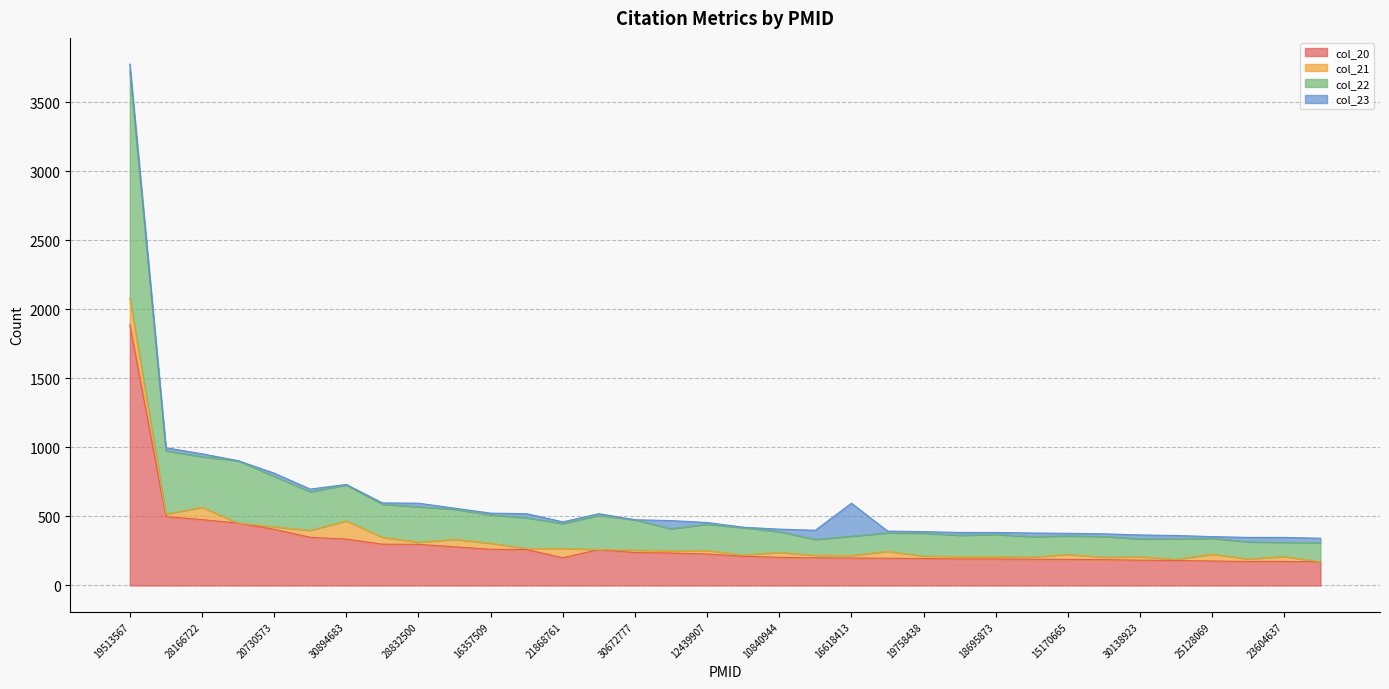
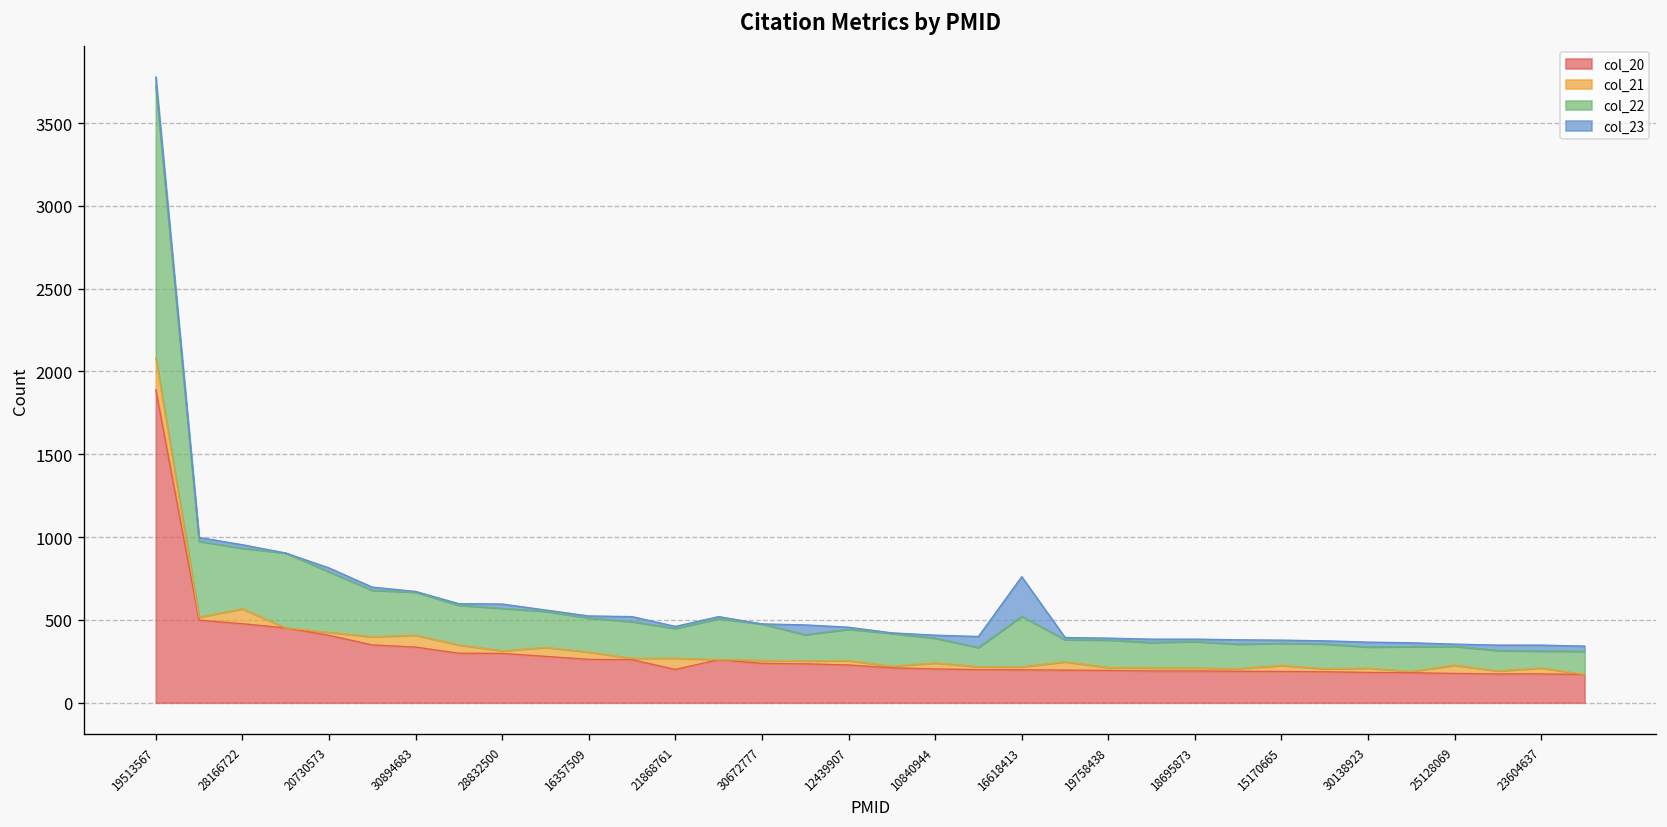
  {
    "col_20": {
      "19513567": 1890,
      "28166722": 480,
      "30894683": 340,
      "16357509": 260,
      "21868761": 200,
      "12439907": 230,
      "10840944": 200,
      "15170665": 190,
      "30138923": 180,
      "25128069": 180,
      "23604637": 170
    },
    "col_21": {
      "19513567": 190,
      "28166722": 90,
-     "30894683": 130,
+     "30894683": 70,
      "16357509": 40,
      "21868761": 70,
      "12439907": 30,
      "10840944": 40,
      "15170665": 40,
      "30138923": 30,
      "25128069": 50,
      "23604637": 40
    },
    "col_22": {
      "19513567": 1640,
      "28166722": 370,
      "20730573": 370,
      "28832500": 260,
-     "16618413": 140,
+     "16618413": 310,
      "15170665": 130,
      "30138923": 130,
      "23604637": 100
    },
    "col_23": {
      "19513567": 50,
      "28166722": 20,
      "20730573": 20,
      "28832500": 30,
      "16618413": 240,
      "15170665": 20,
      "30138923": 30,
      "23604637": 40
    }
  }
